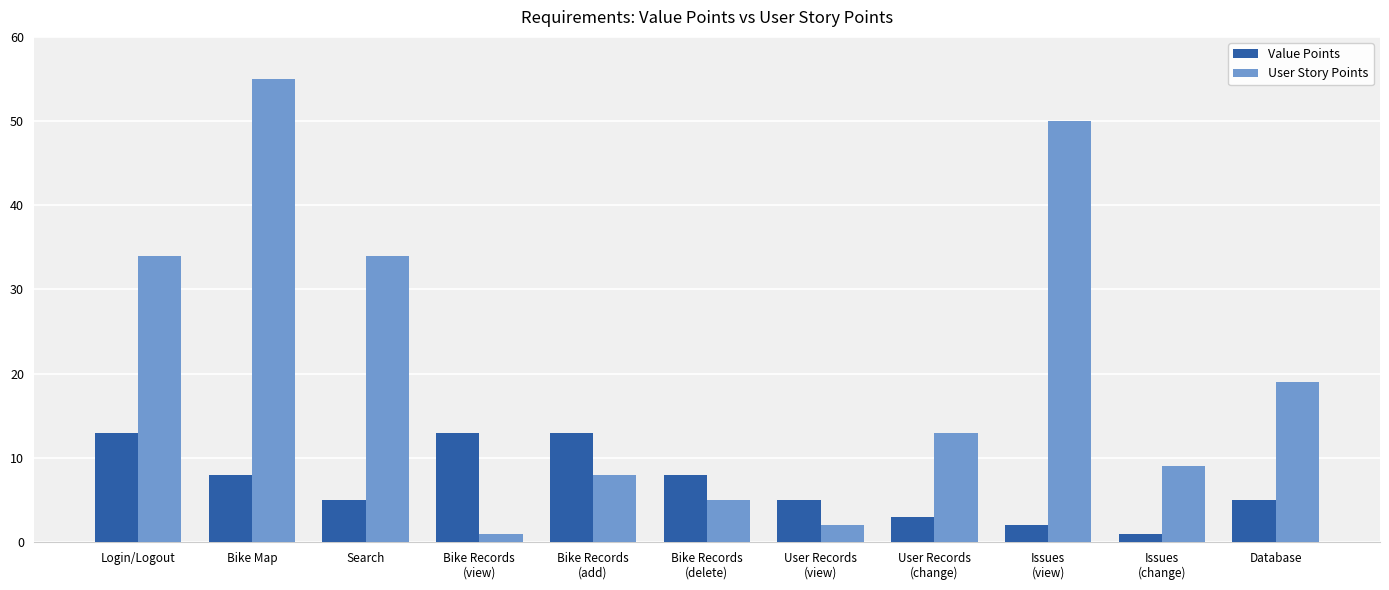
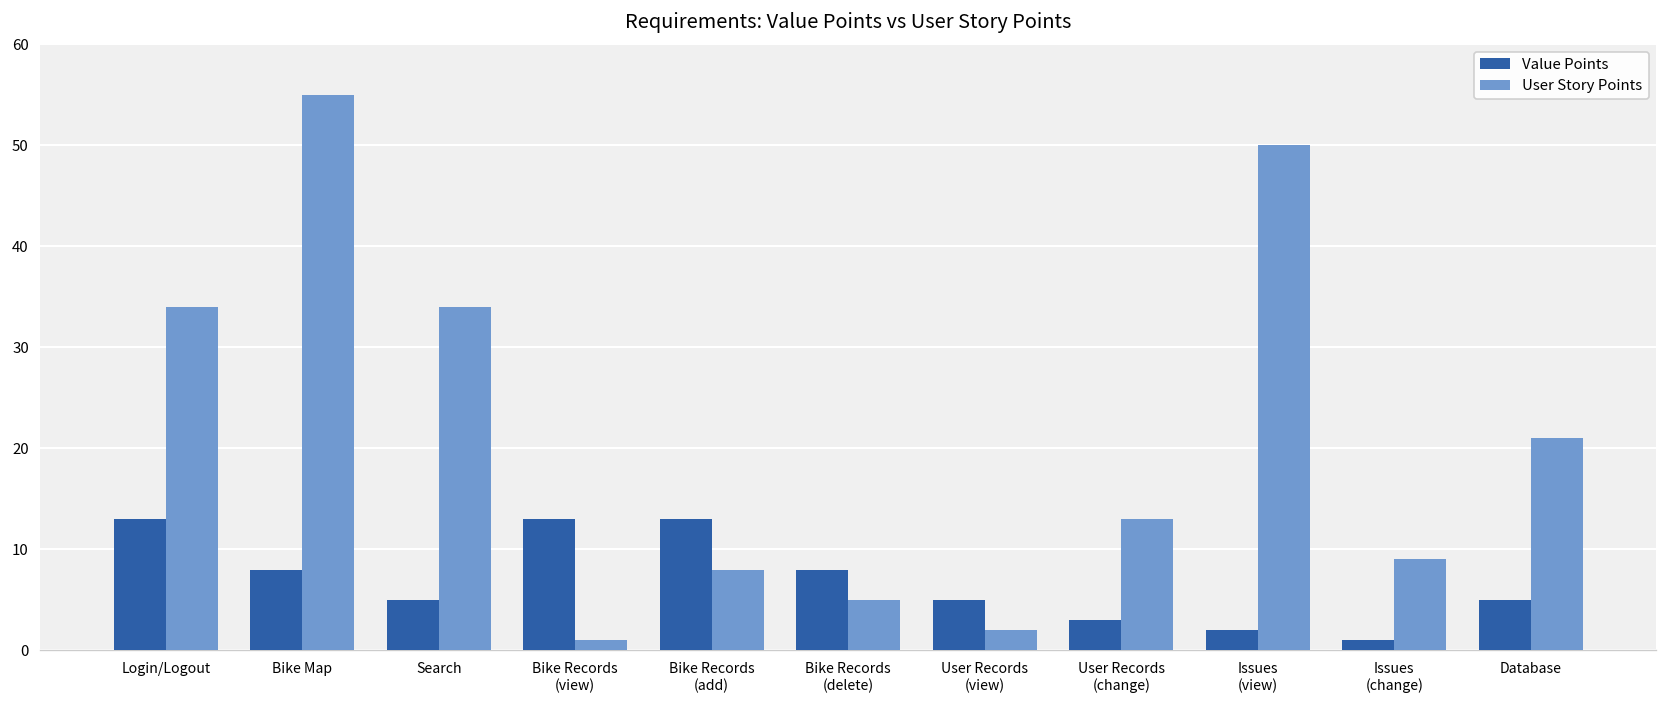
  {
    "Value Points": {
      "Login/Logout": 13,
      "Bike Map": 8,
      "Search": 5,
      "Bike Records (view)": 13,
      "Bike Records (add)": 13,
      "Bike Records (delete)": 8,
      "User Records (view)": 5,
      "User Records (change)": 3,
      "Issues (view)": 2,
      "Issues (change)": 1,
      "Database": 5
    },
    "User Story Points": {
      "Login/Logout": 34,
      "Bike Map": 55,
      "Search": 34,
      "Bike Records (view)": 1,
      "Bike Records (add)": 8,
      "Bike Records (delete)": 5,
      "User Records (view)": 2,
      "User Records (change)": 13,
      "Issues (view)": 50,
      "Issues (change)": 9,
-     "Database": 19
+     "Database": 21
    }
  }
